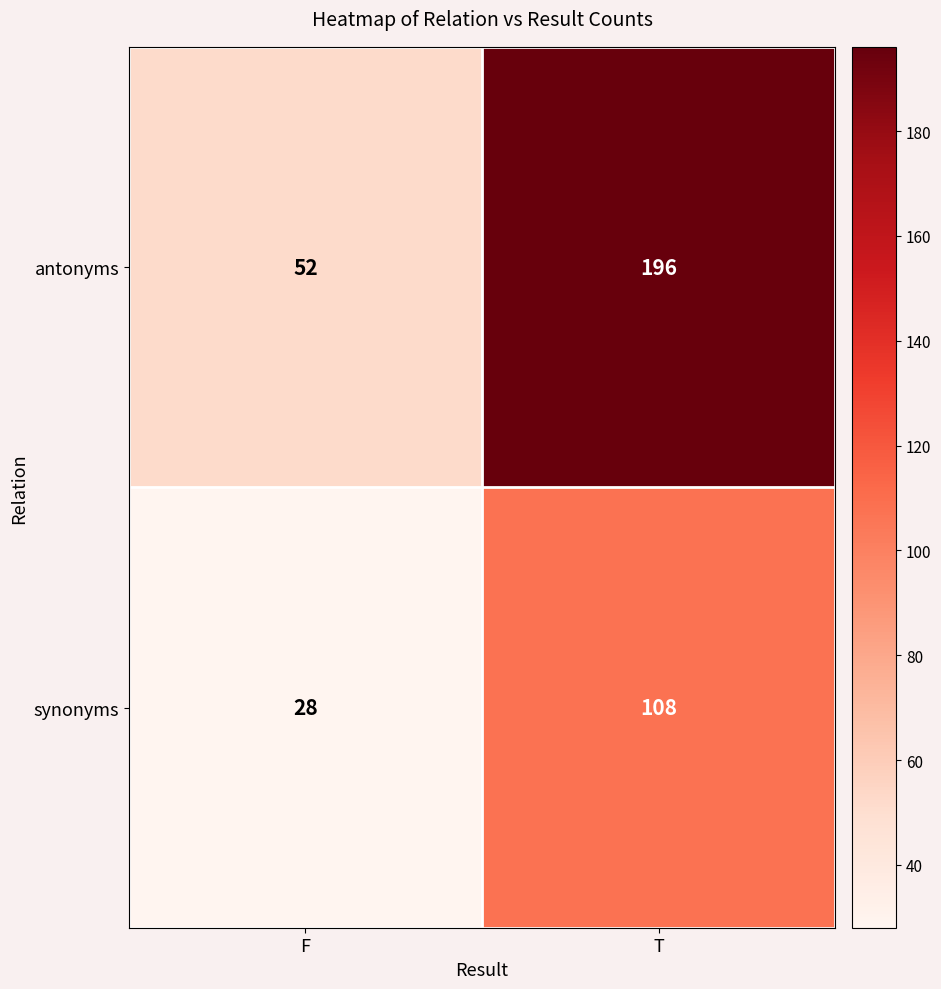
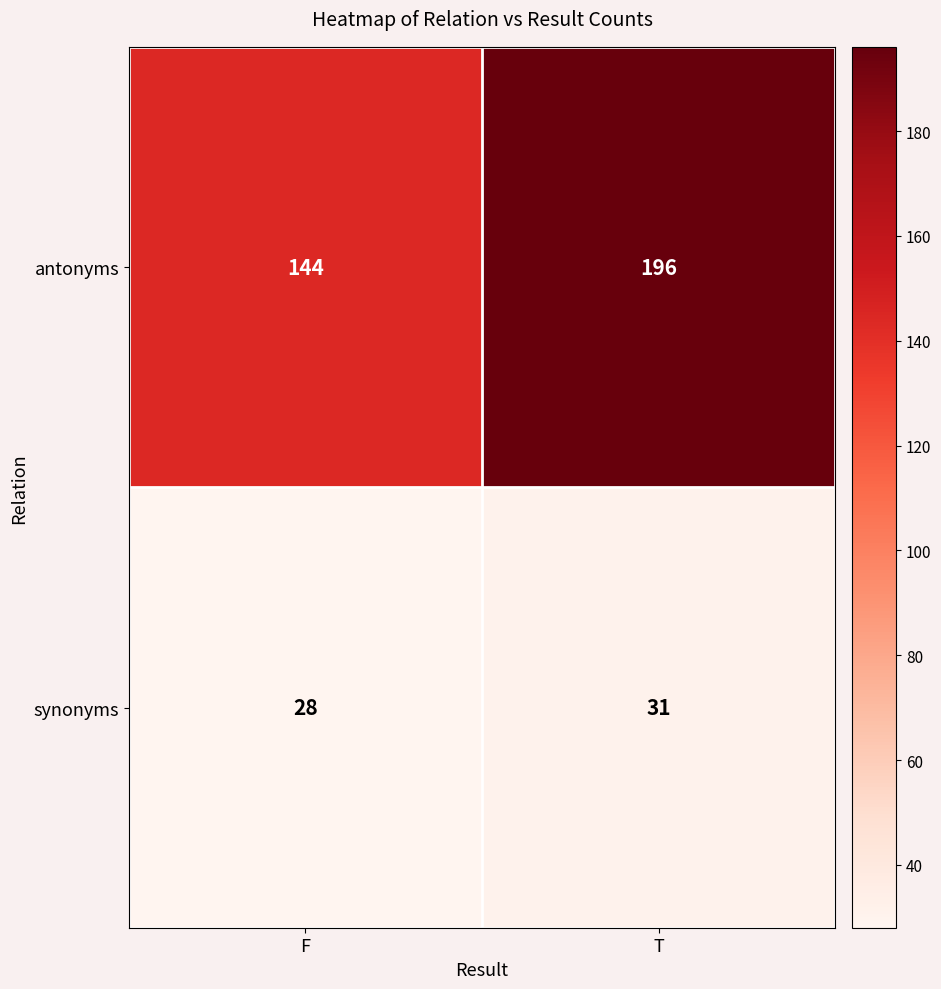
  {
    "antonyms": {
-     "F": 52,
+     "F": 144,
      "T": 196
    },
    "synonyms": {
      "F": 28,
-     "T": 108
+     "T": 31
    }
  }
